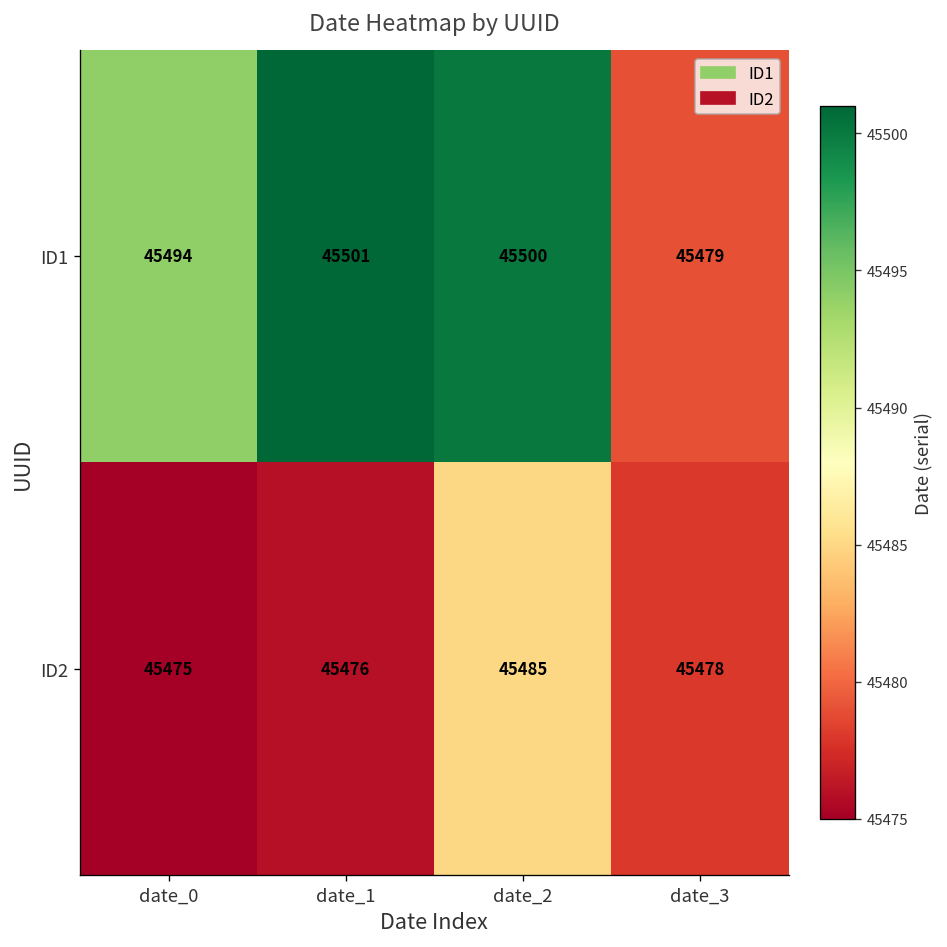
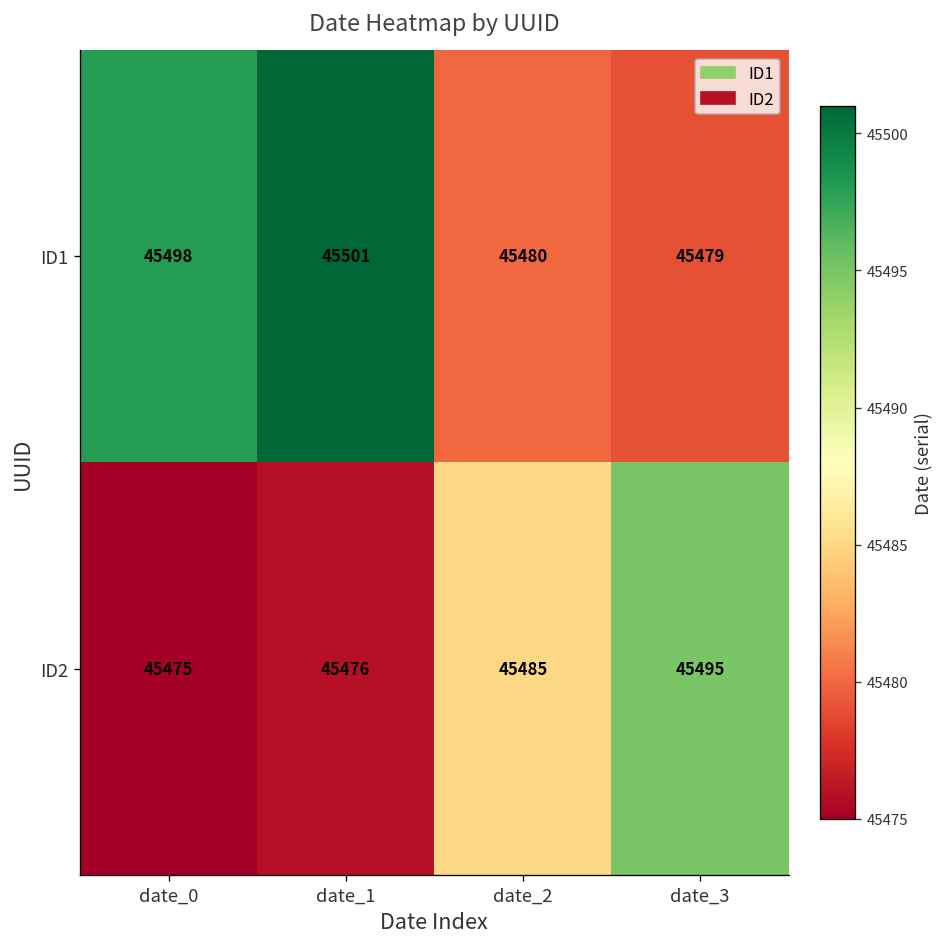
  {
    "ID1": {
-     "date_0": 45494,
+     "date_0": 45498,
      "date_1": 45501,
-     "date_2": 45500,
+     "date_2": 45480,
      "date_3": 45479
    },
    "ID2": {
      "date_0": 45475,
      "date_1": 45476,
      "date_2": 45485,
-     "date_3": 45478
+     "date_3": 45495
    }
  }
